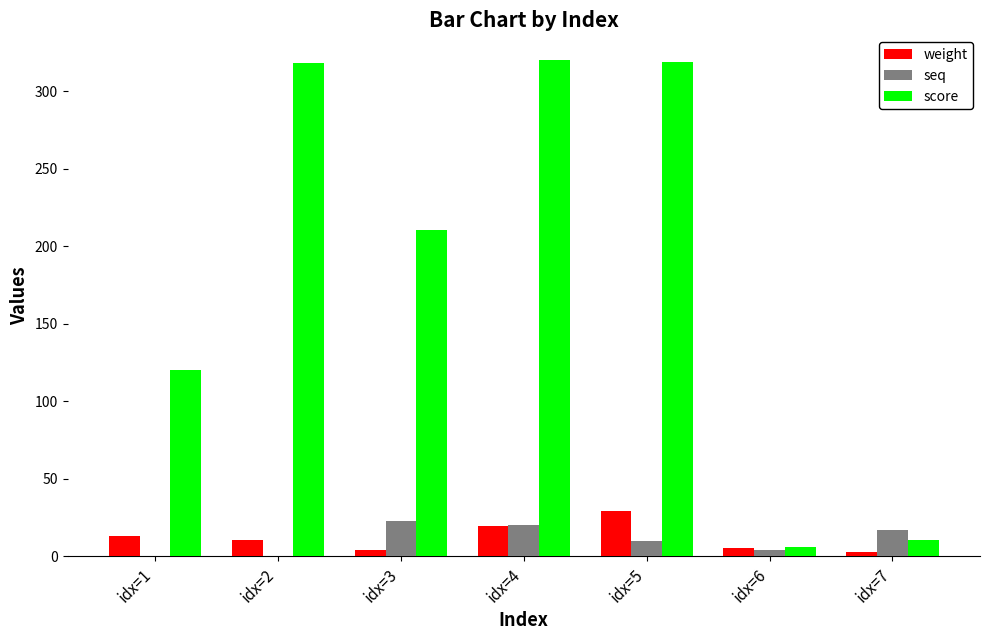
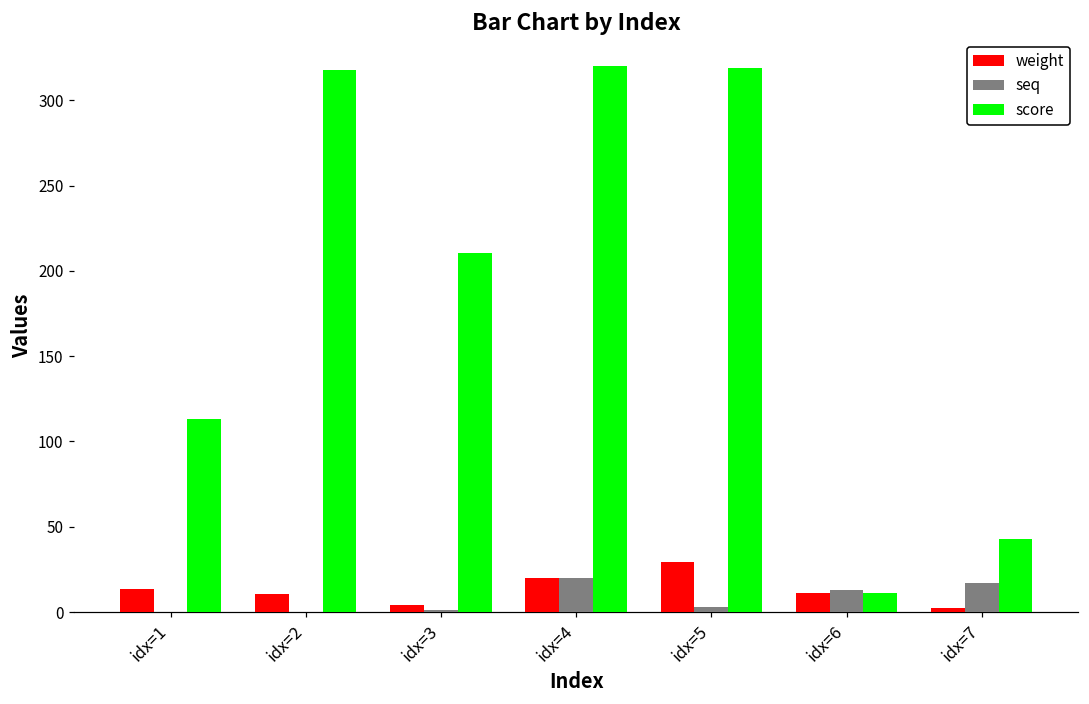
  {
    "weight": {
      "idx=1": 13,
      "idx=2": 10,
      "idx=3": 4,
      "idx=4": 20,
      "idx=5": 29,
-     "idx=6": 5,
+     "idx=6": 11,
      "idx=7": 3
    },
    "seq": {
      "idx=1": 0,
      "idx=2": 0,
-     "idx=3": 23,
+     "idx=3": 1,
      "idx=4": 20,
-     "idx=5": 10,
-     "idx=6": 4,
+     "idx=5": 3,
+     "idx=6": 13,
      "idx=7": 17
    },
    "score": {
-     "idx=1": 120,
+     "idx=1": 113,
      "idx=2": 318,
      "idx=3": 210,
      "idx=4": 320,
      "idx=5": 319,
-     "idx=6": 6,
-     "idx=7": 10
+     "idx=6": 11,
+     "idx=7": 43
    }
  }
